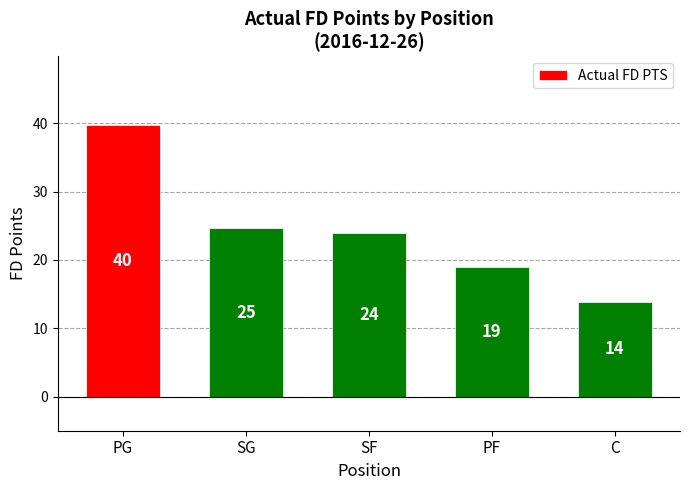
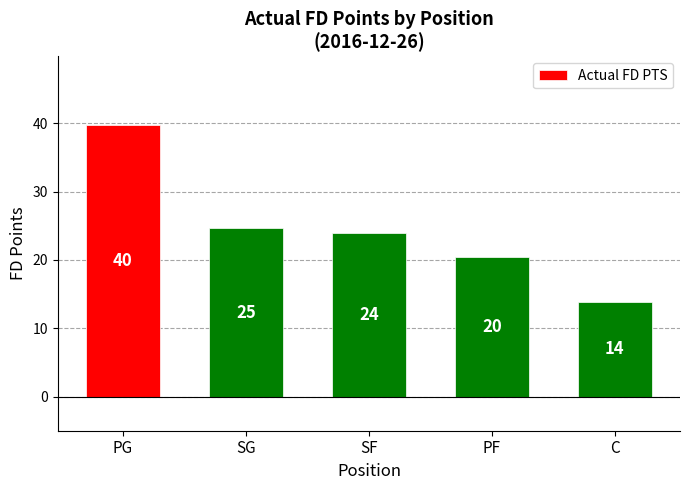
  {
    "PG": 40,
    "SG": 25,
    "SF": 24,
-   "PF": 19,
+   "PF": 20,
    "C": 14
  }
